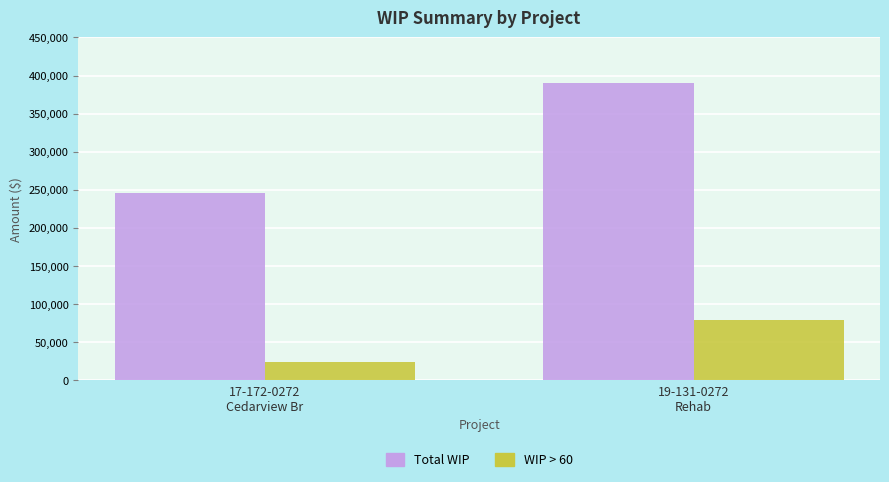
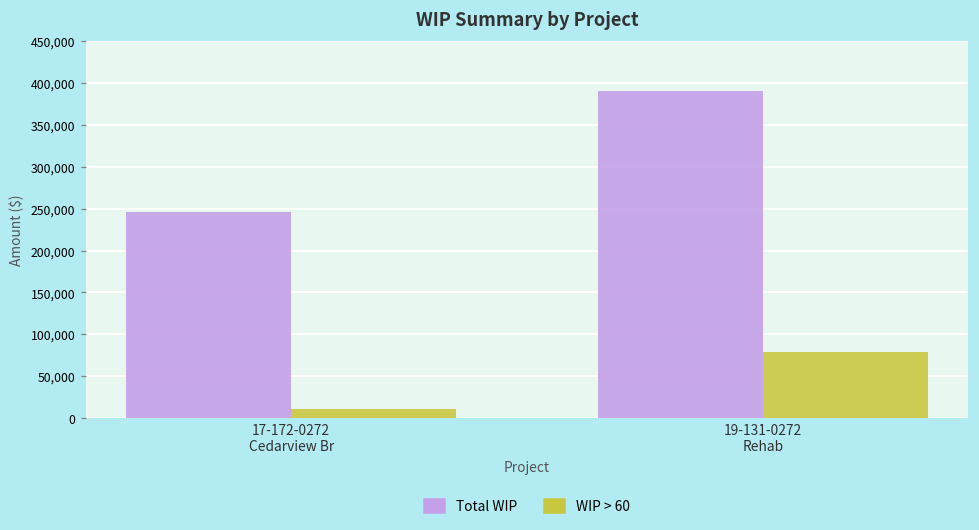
  {
    "Total WIP": {
      "17-172-0272 Cedarview Br": "250,000",
      "19-131-0272 Rehab": "390,000"
    },
    "WIP > 60": {
-     "17-172-0272 Cedarview Br": "20,000",
+     "17-172-0272 Cedarview Br": "10,000",
      "19-131-0272 Rehab": "80,000"
    }
  }
